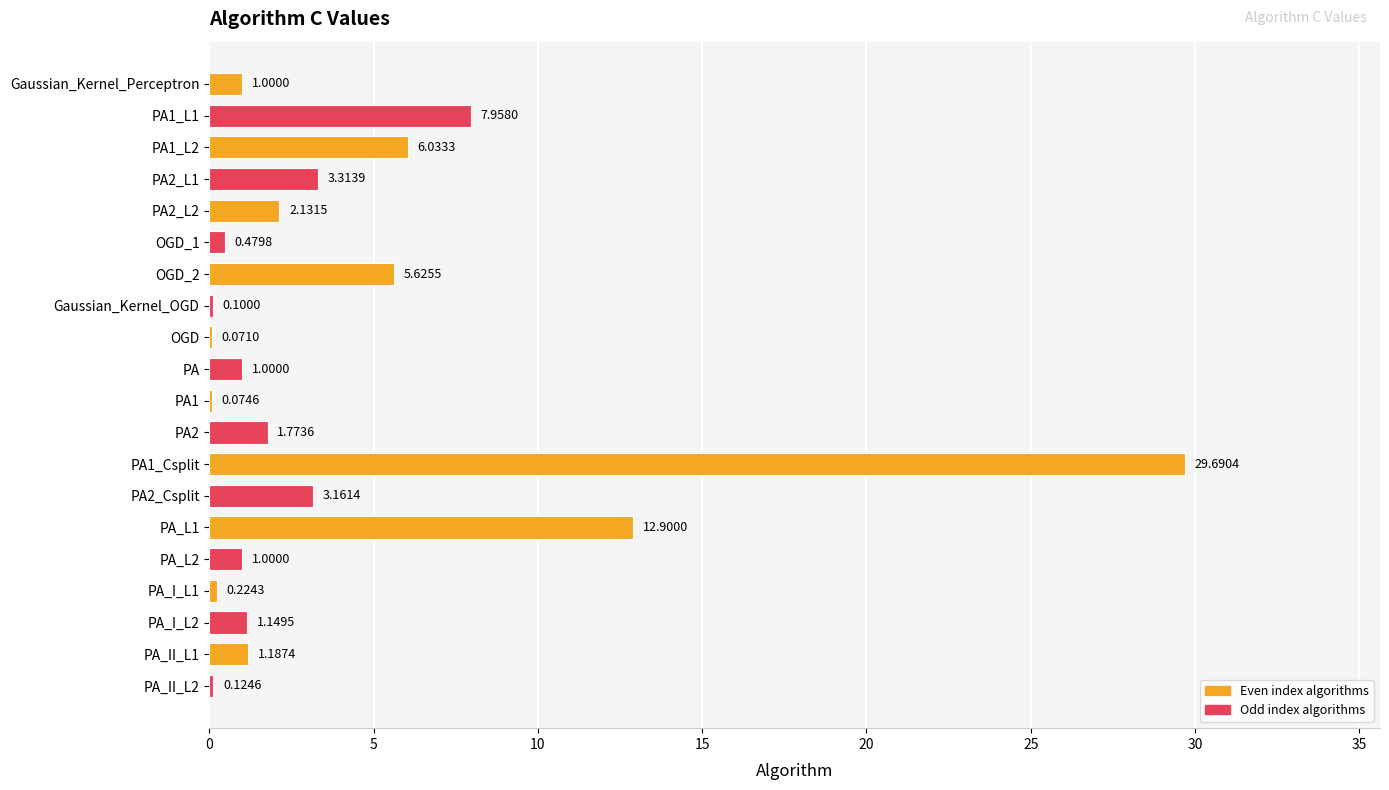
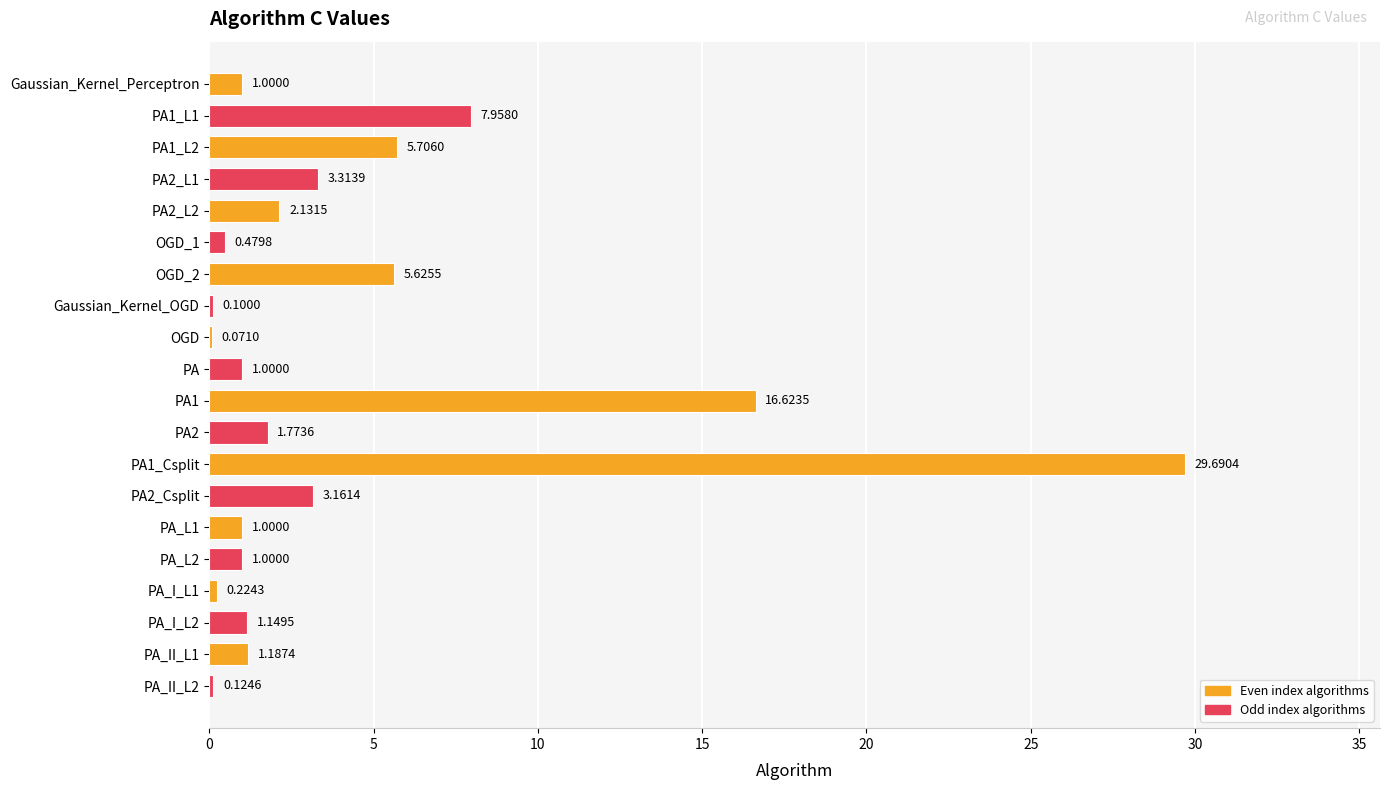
  {
    "Gaussian_Kernel_Perceptron": 1.0000,
    "PA1_L1": 7.9580,
-   "PA1_L2": 6.0333,
+   "PA1_L2": 5.7060,
    "PA2_L1": 3.3139,
    "PA2_L2": 2.1315,
    "OGD_1": 0.4798,
    "OGD_2": 5.6255,
    "Gaussian_Kernel_OGD": 0.1000,
    "OGD": 0.0710,
    "PA": 1.0000,
-   "PA1": 0.0746,
+   "PA1": 16.6235,
    "PA2": 1.7736,
    "PA1_Csplit": 29.6904,
    "PA2_Csplit": 3.1614,
-   "PA_L1": 12.9000,
+   "PA_L1": 1.0000,
    "PA_L2": 1.0000,
    "PA_I_L1": 0.2243,
    "PA_I_L2": 1.1495,
    "PA_II_L1": 1.1874,
    "PA_II_L2": 0.1246
  }
